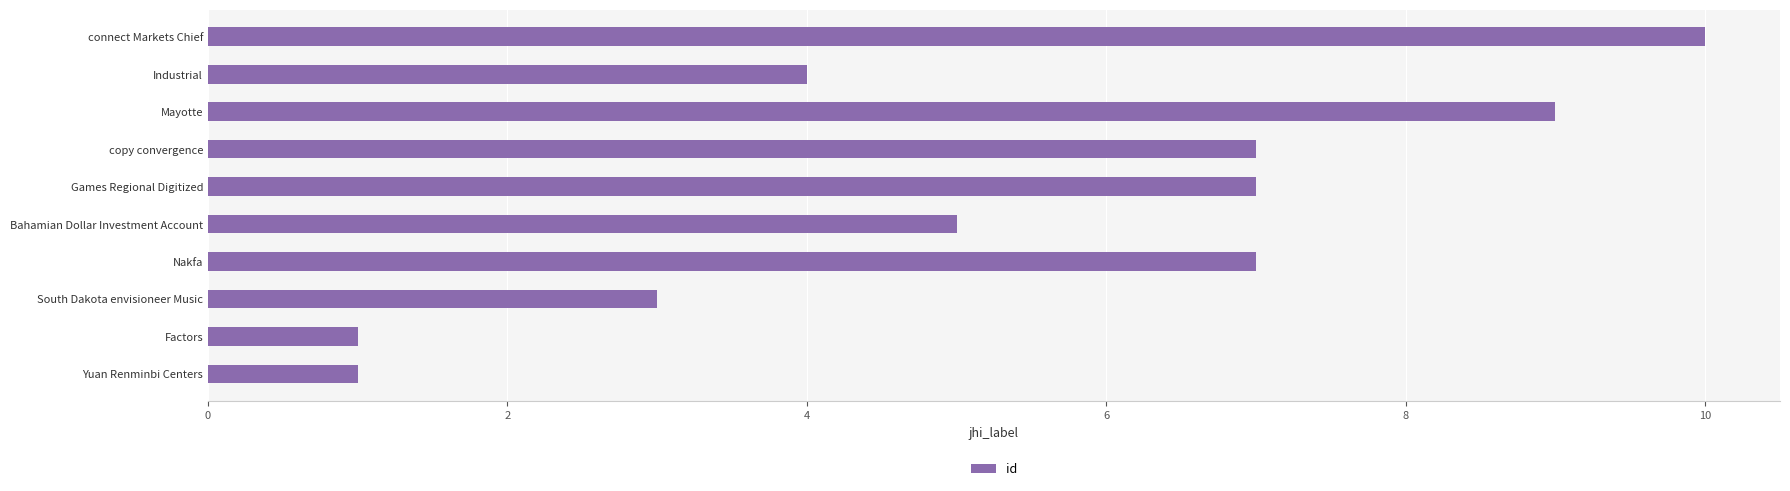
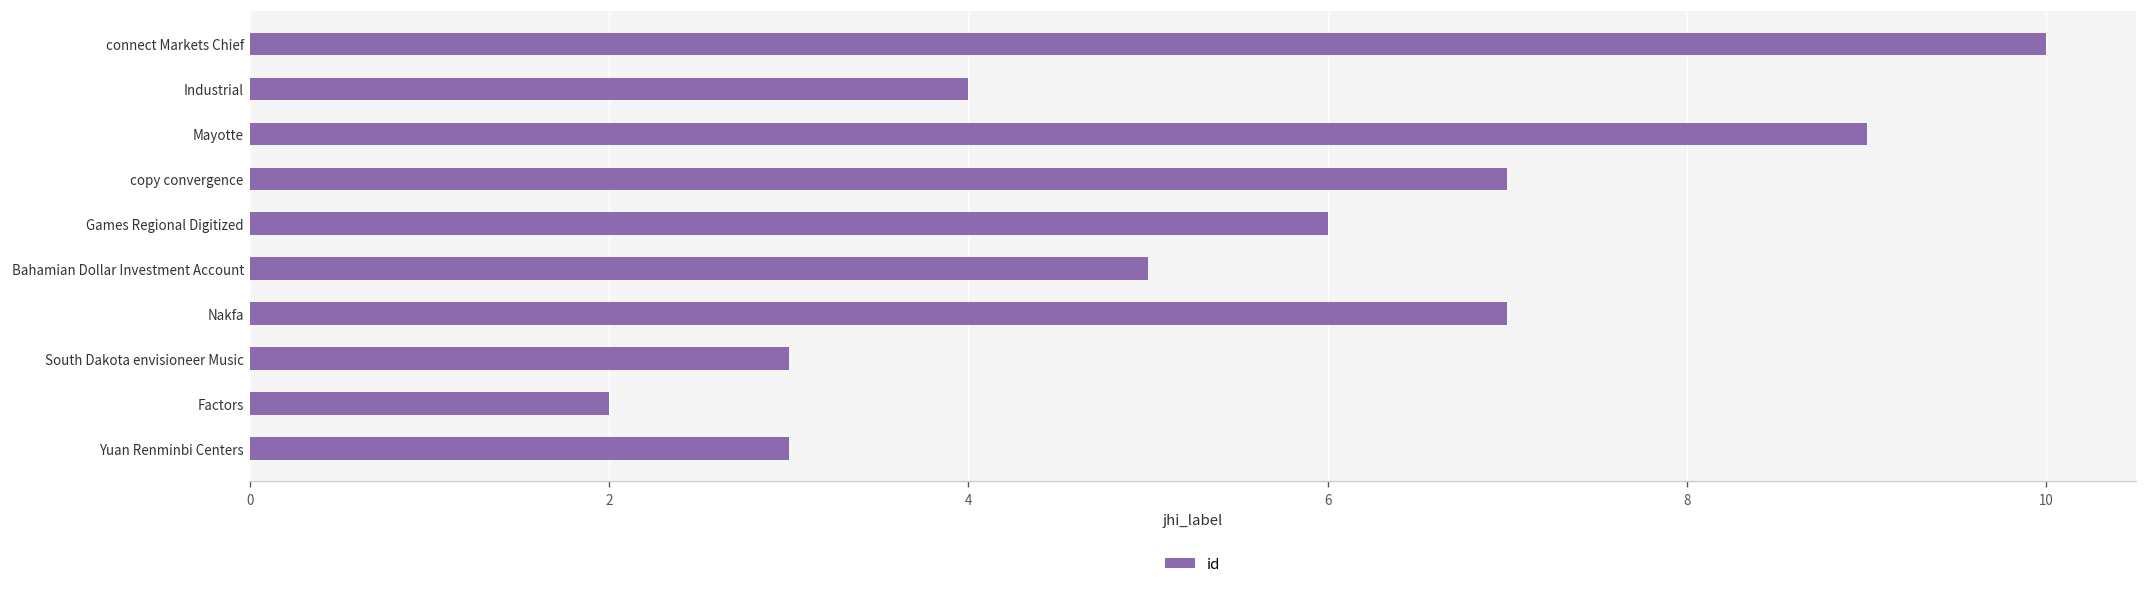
  {
    "connect Markets Chief": 10,
    "Industrial": 4,
    "Mayotte": 9,
    "copy convergence": 7,
-   "Games Regional Digitized": 7,
+   "Games Regional Digitized": 6,
    "Bahamian Dollar Investment Account": 5,
    "Nakfa": 7,
    "South Dakota envisioneer Music": 3,
-   "Factors": 1,
-   "Yuan Renminbi Centers": 1
+   "Factors": 2,
+   "Yuan Renminbi Centers": 3
  }
